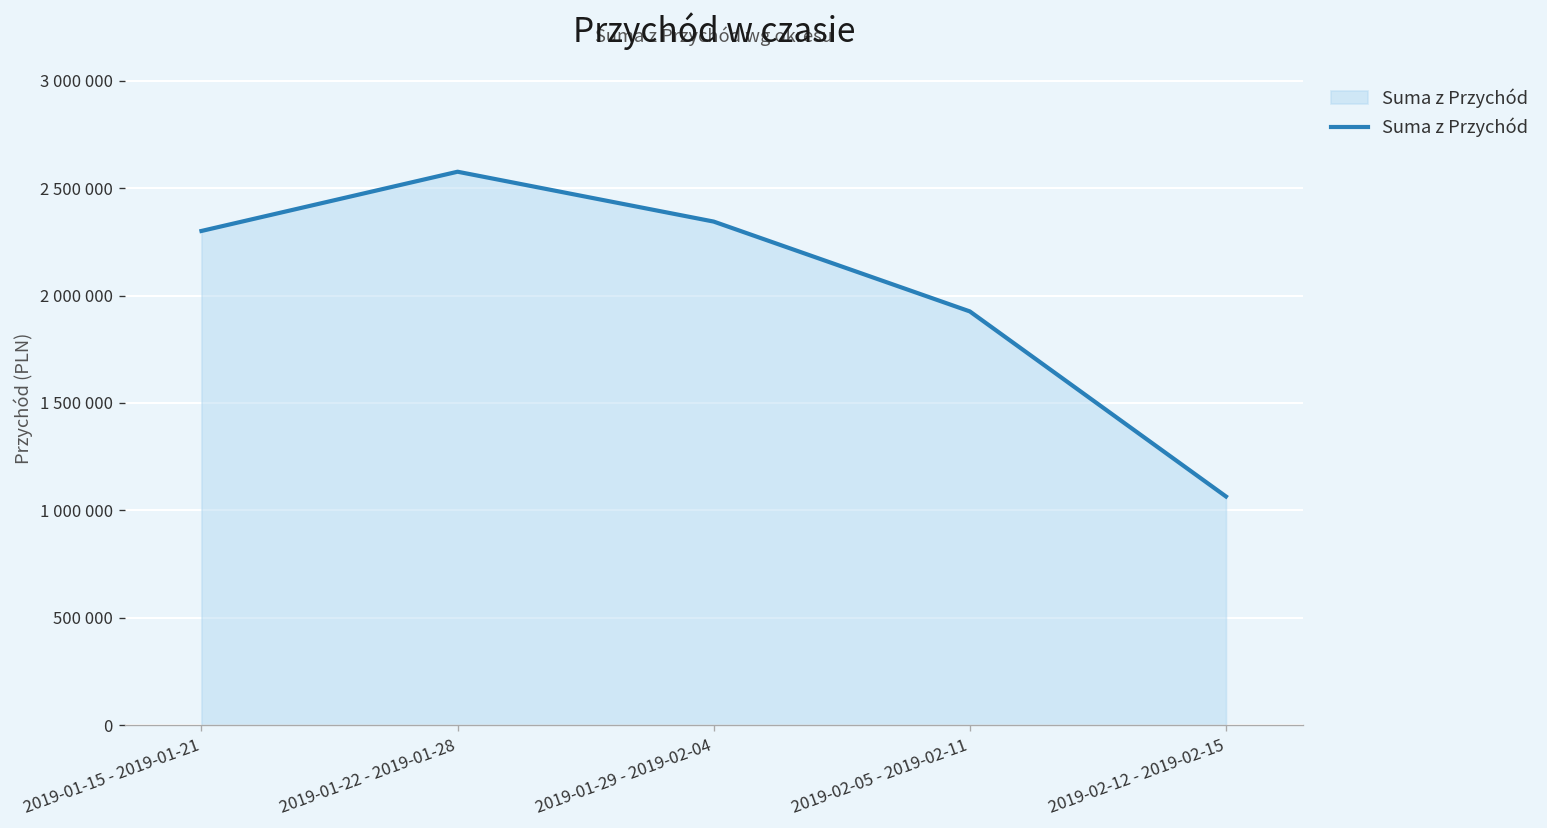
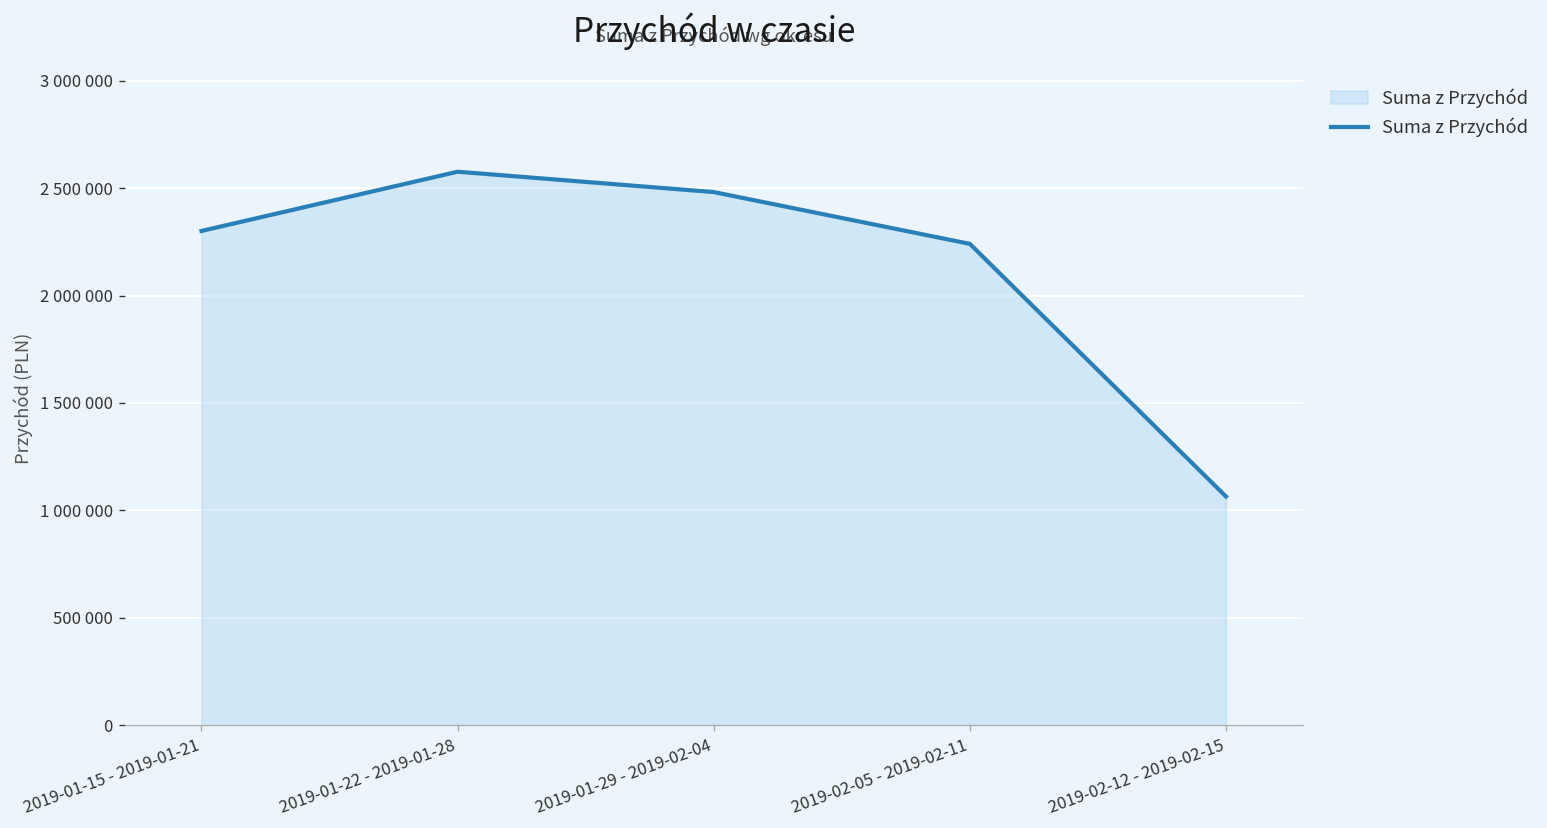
  {
    "2019-01-15 - 2019-01-21": 2300000,
    "2019-01-22 - 2019-01-28": 2580000,
-   "2019-01-29 - 2019-02-04": 2340000,
-   "2019-02-05 - 2019-02-11": 1930000,
+   "2019-01-29 - 2019-02-04": 2480000,
+   "2019-02-05 - 2019-02-11": 2240000,
    "2019-02-12 - 2019-02-15": 1070000
  }
